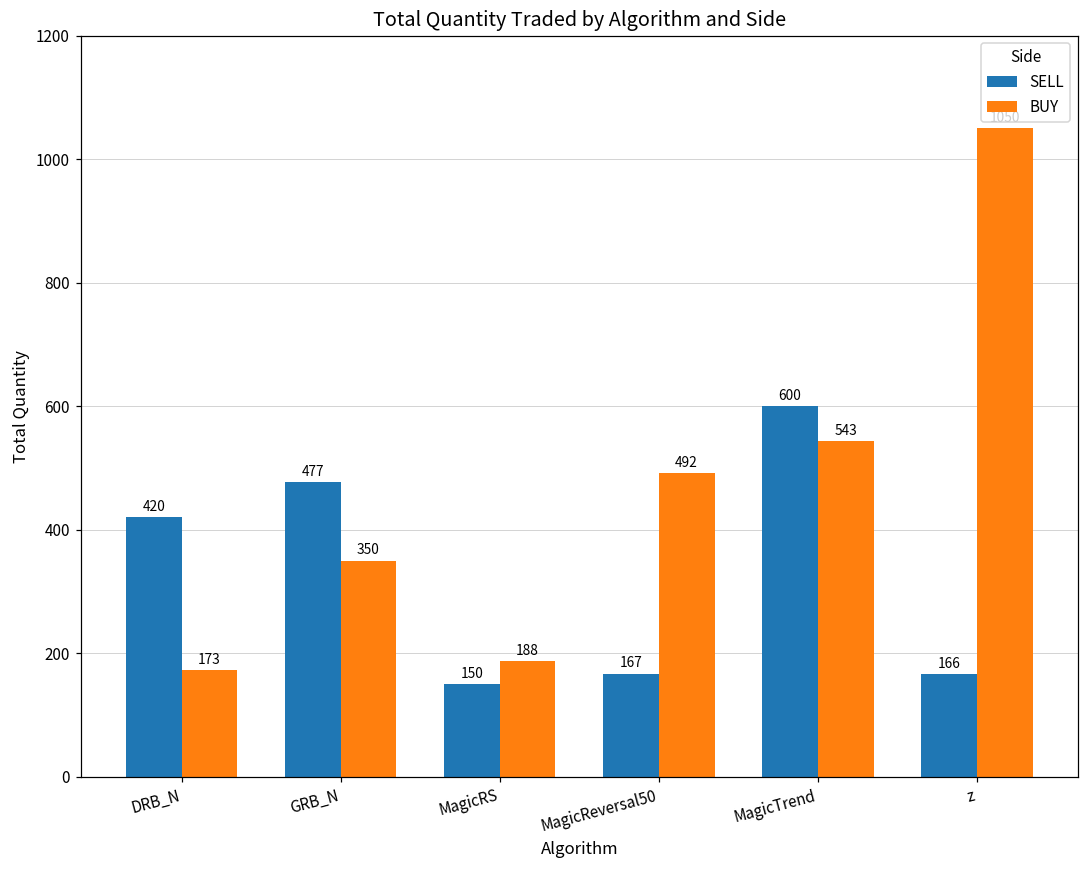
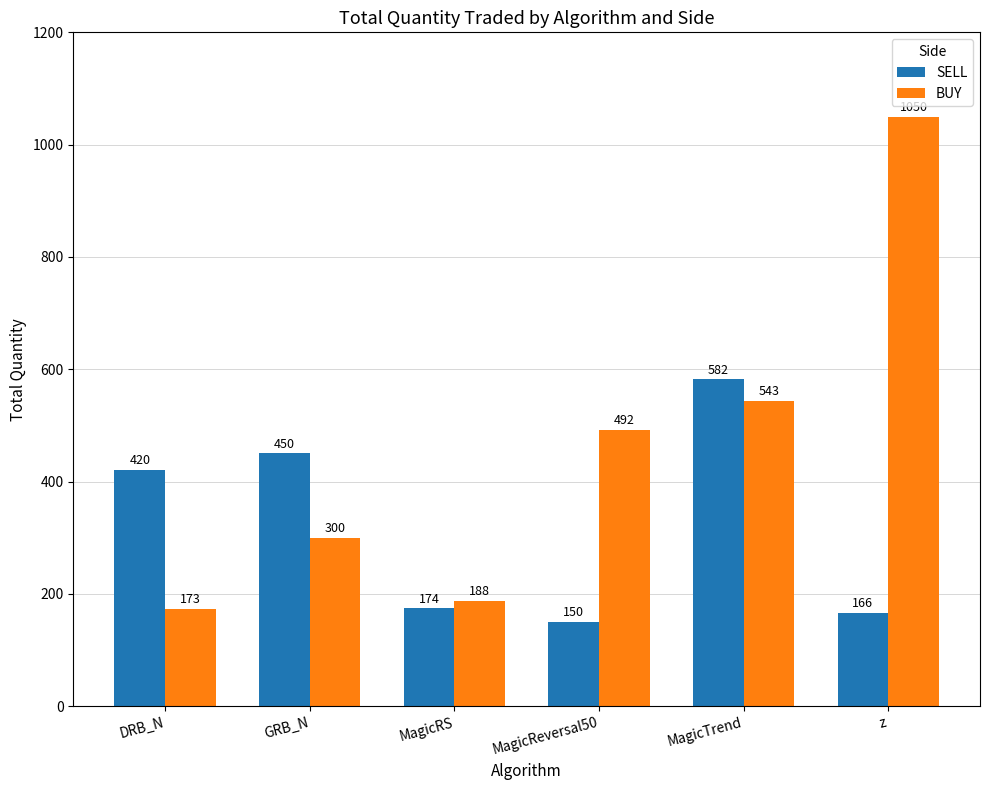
  {
    "SELL": {
      "DRB_N": 420,
-     "GRB_N": 477,
-     "MagicRS": 150,
-     "MagicReversal50": 167,
-     "MagicTrend": 600,
+     "GRB_N": 450,
+     "MagicRS": 174,
+     "MagicReversal50": 150,
+     "MagicTrend": 582,
      "z": 166
    },
    "BUY": {
      "DRB_N": 173,
-     "GRB_N": 350,
+     "GRB_N": 300,
      "MagicRS": 188,
      "MagicReversal50": 492,
      "MagicTrend": 543
    }
  }
